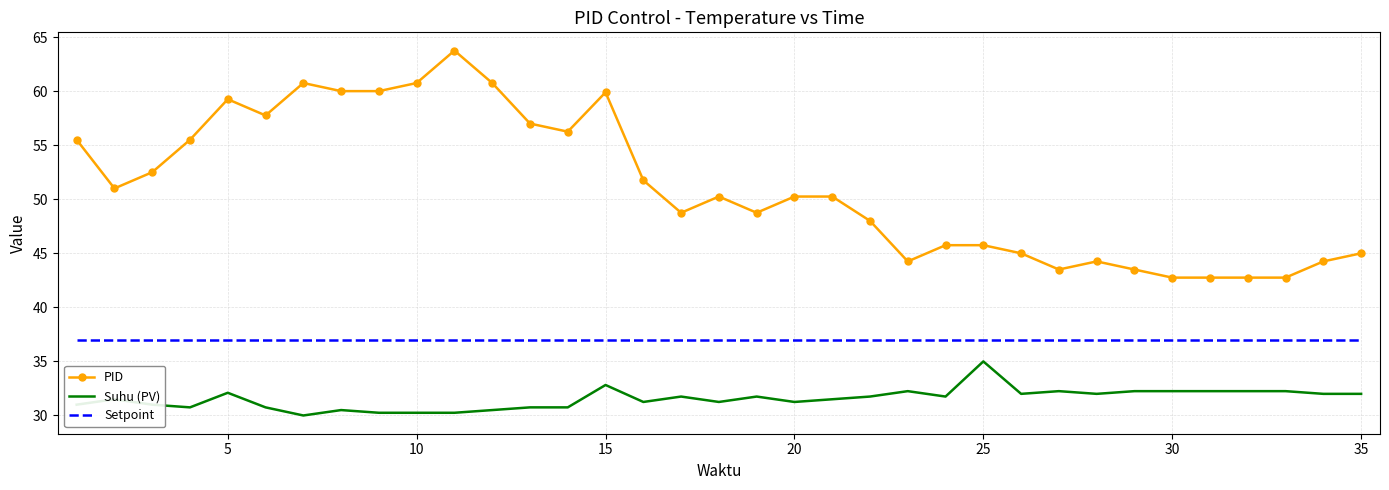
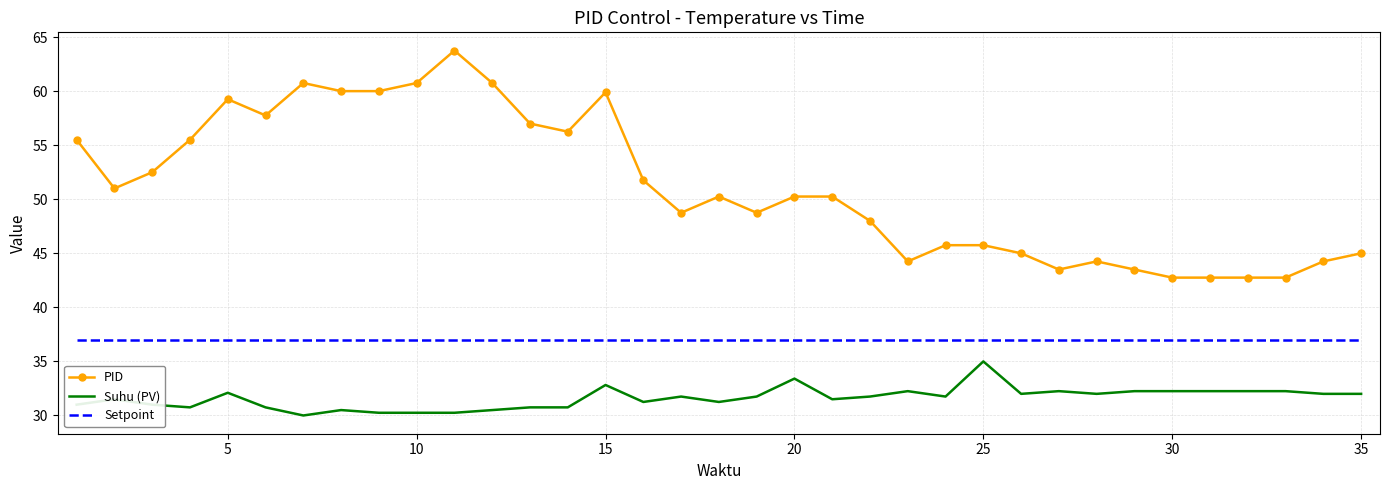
  {
    "PID": {
      "5": 59.3,
      "10": 60.8,
      "15": 59.9,
      "20": 50.3,
      "25": 45.8,
      "30": 42.8,
      "35": 45.0
    },
    "Suhu (PV)": {
      "5": 32.1,
      "10": 30.3,
      "15": 32.8,
-     "20": 31.3,
+     "20": 33.4,
      "25": 35.0,
      "30": 32.3,
      "35": 32.0
    },
    "Setpoint": {
      "5": 37.0,
      "10": 37.0,
      "15": 37.0,
      "20": 37.0,
      "25": 37.0,
      "30": 37.0,
      "35": 37.0
    }
  }
